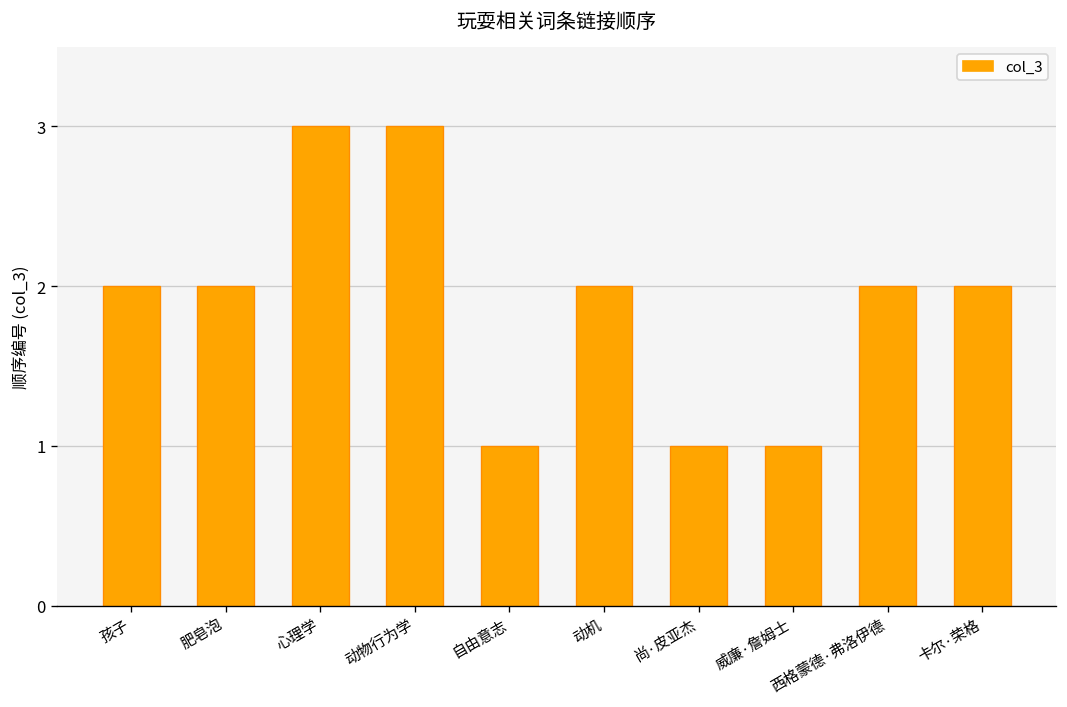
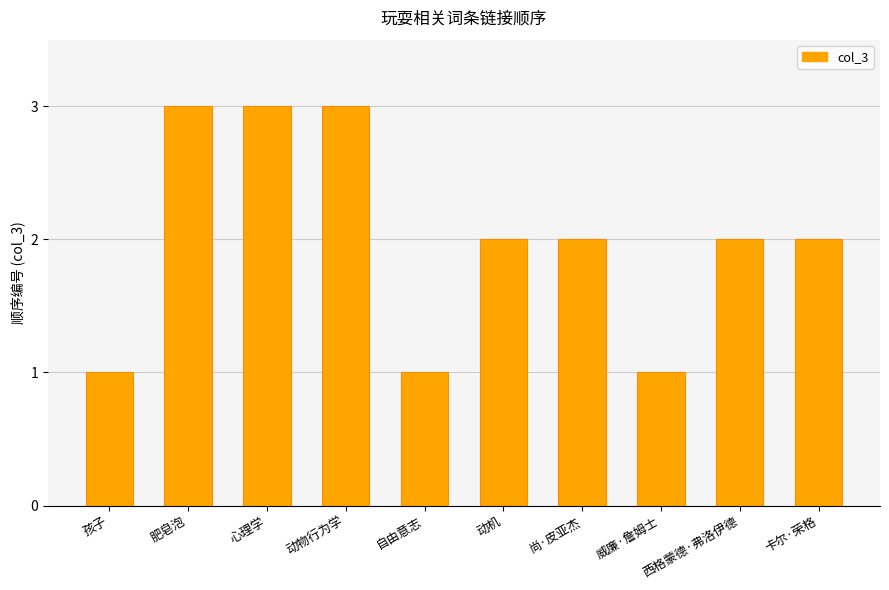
  {
-   "孩子": 2,
-   "肥皂泡": 2,
+   "孩子": 1,
+   "肥皂泡": 3,
    "心理学": 3,
    "动物行为学": 3,
    "自由意志": 1,
    "动机": 2,
-   "尚·皮亚杰": 1,
+   "尚·皮亚杰": 2,
    "威廉·詹姆士": 1,
    "西格蒙德·弗洛伊德": 2,
    "卡尔·荣格": 2
  }
